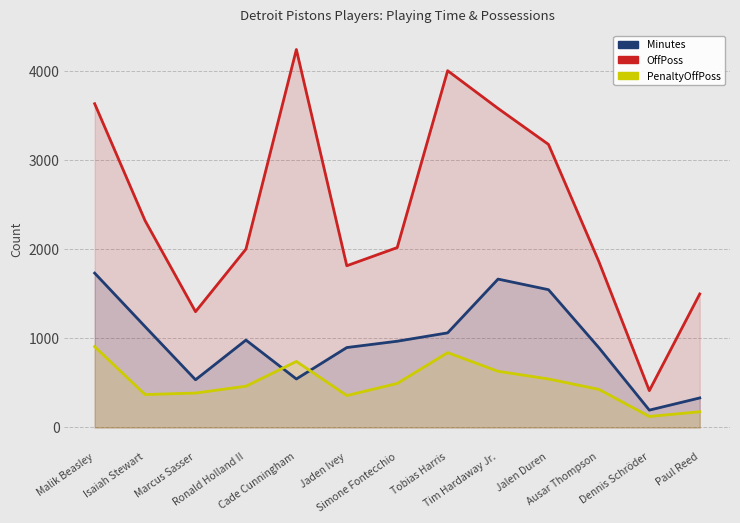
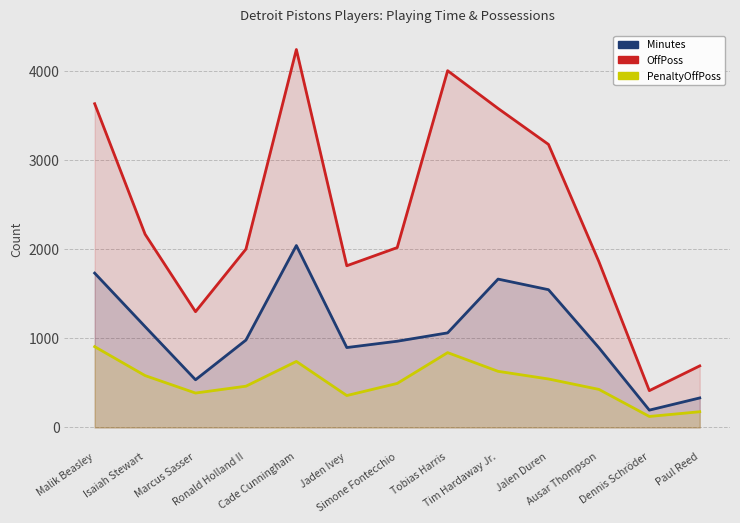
  {
    "Minutes": {
      "Malik Beasley": 1700,
      "Isaiah Stewart": 1100,
      "Marcus Sasser": 500,
      "Ronald Holland II": 1000,
-     "Cade Cunningham": 500,
+     "Cade Cunningham": 2000,
      "Jaden Ivey": 900,
      "Simone Fontecchio": 1000,
      "Tobias Harris": 1100,
      "Tim Hardaway Jr.": 1700,
      "Jalen Duren": 1500,
      "Ausar Thompson": 900,
      "Dennis Schröder": 200,
      "Paul Reed": 300
    },
    "OffPoss": {
      "Malik Beasley": 3600,
-     "Isaiah Stewart": 2300,
+     "Isaiah Stewart": 2200,
      "Marcus Sasser": 1300,
      "Ronald Holland II": 2000,
      "Cade Cunningham": 4200,
      "Jaden Ivey": 1800,
      "Simone Fontecchio": 2000,
      "Tobias Harris": 4000,
      "Tim Hardaway Jr.": 3600,
      "Jalen Duren": 3200,
      "Ausar Thompson": 1900,
      "Dennis Schröder": 400,
-     "Paul Reed": 1500
+     "Paul Reed": 700
    },
    "PenaltyOffPoss": {
      "Malik Beasley": 900,
-     "Isaiah Stewart": 400,
+     "Isaiah Stewart": 600,
      "Marcus Sasser": 400,
      "Ronald Holland II": 500,
      "Cade Cunningham": 700,
      "Jaden Ivey": 400,
      "Simone Fontecchio": 500,
      "Tobias Harris": 800,
      "Tim Hardaway Jr.": 600,
      "Jalen Duren": 500,
      "Ausar Thompson": 400,
      "Dennis Schröder": 100,
      "Paul Reed": 200
    }
  }
